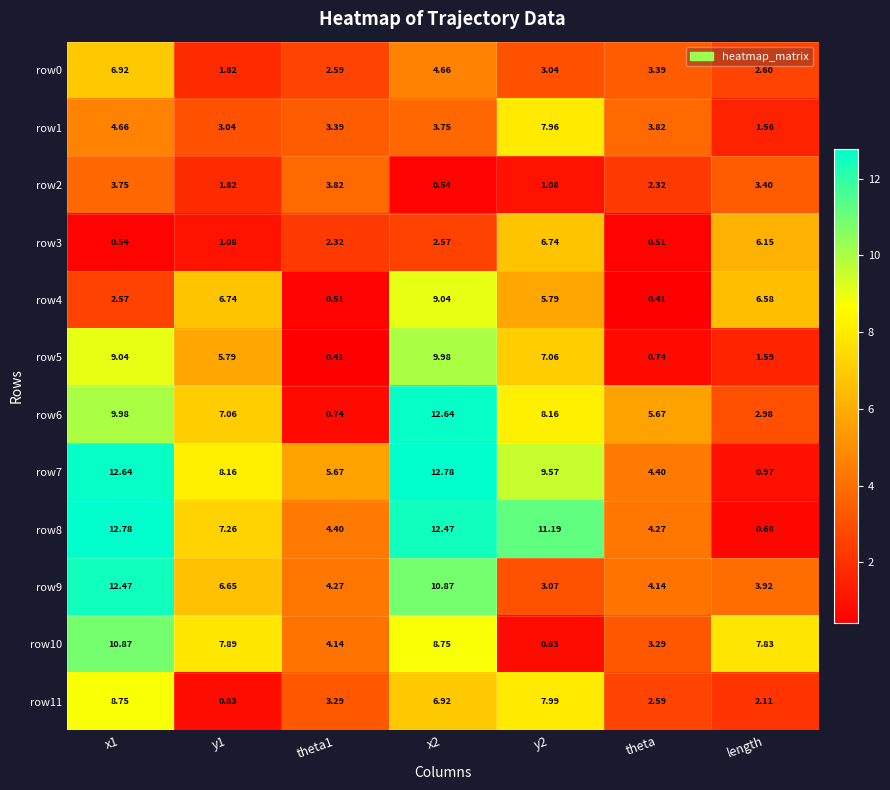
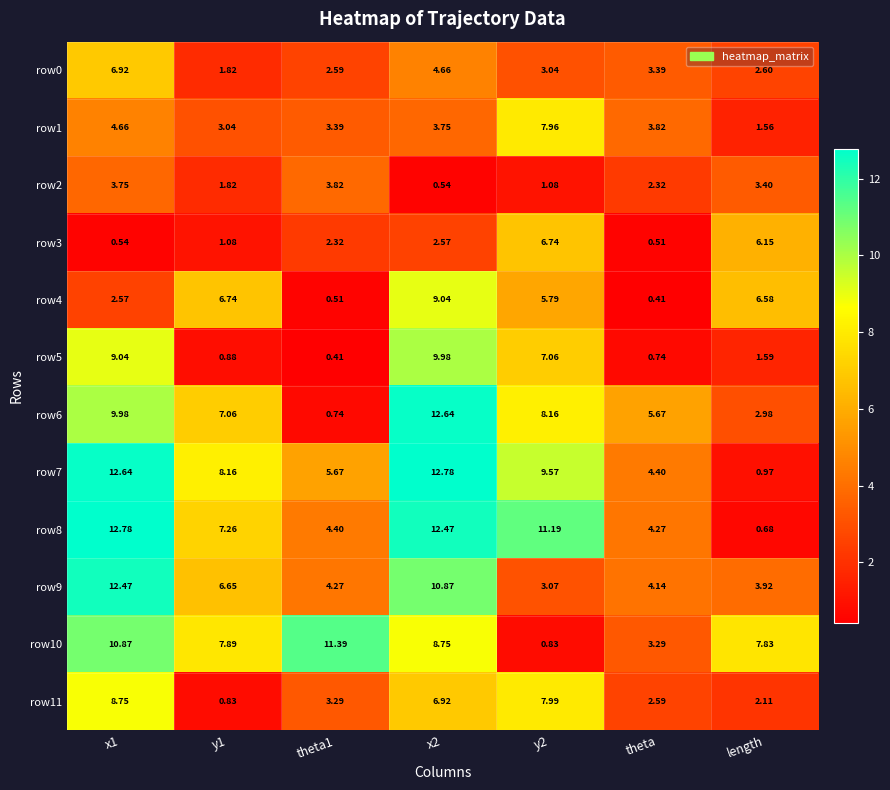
  {
    "row0": {
      "x1": 6.92,
      "y1": 1.82,
      "theta1": 2.59,
      "x2": 4.66,
      "y2": 3.04,
      "theta": 3.39
    },
    "row1": {
      "x1": 4.66,
      "y1": 3.04,
      "theta1": 3.39,
      "x2": 3.75,
      "y2": 7.96,
      "theta": 3.82,
      "length": 1.56
    },
    "row2": {
      "x1": 3.75,
      "y1": 1.82,
      "theta1": 3.82,
      "x2": 0.54,
      "y2": 1.08,
      "theta": 2.32,
      "length": 3.40
    },
    "row3": {
      "x1": 0.54,
      "y1": 1.08,
      "theta1": 2.32,
      "x2": 2.57,
      "y2": 6.74,
      "theta": 0.51,
      "length": 6.15
    },
    "row4": {
      "x1": 2.57,
      "y1": 6.74,
      "theta1": 0.51,
      "x2": 9.04,
      "y2": 5.79,
      "theta": 0.41,
      "length": 6.58
    },
    "row5": {
      "x1": 9.04,
-     "y1": 5.79,
+     "y1": 0.88,
      "theta1": 0.41,
      "x2": 9.98,
      "y2": 7.06,
      "theta": 0.74,
      "length": 1.59
    },
    "row6": {
      "x1": 9.98,
      "y1": 7.06,
      "theta1": 0.74,
      "x2": 12.64,
      "y2": 8.16,
      "theta": 5.67,
      "length": 2.98
    },
    "row7": {
      "x1": 12.64,
      "y1": 8.16,
      "theta1": 5.67,
      "x2": 12.78,
      "y2": 9.57,
      "theta": 4.40,
      "length": 0.97
    },
    "row8": {
      "x1": 12.78,
      "y1": 7.26,
      "theta1": 4.40,
      "x2": 12.47,
      "y2": 11.19,
      "theta": 4.27,
      "length": 0.68
    },
    "row9": {
      "x1": 12.47,
      "y1": 6.65,
      "theta1": 4.27,
      "x2": 10.87,
      "y2": 3.07,
      "theta": 4.14,
      "length": 3.92
    },
    "row10": {
      "x1": 10.87,
      "y1": 7.89,
-     "theta1": 4.14,
+     "theta1": 11.39,
      "x2": 8.75,
      "y2": 0.83,
      "theta": 3.29,
      "length": 7.83
    },
    "row11": {
      "x1": 8.75,
      "y1": 0.83,
      "theta1": 3.29,
      "x2": 6.92,
      "y2": 7.99,
      "theta": 2.59,
      "length": 2.11
    }
  }
